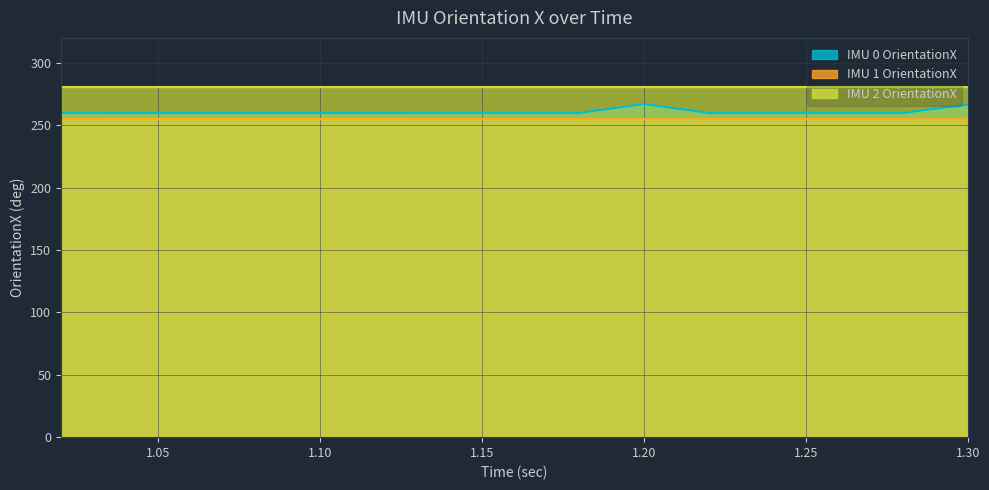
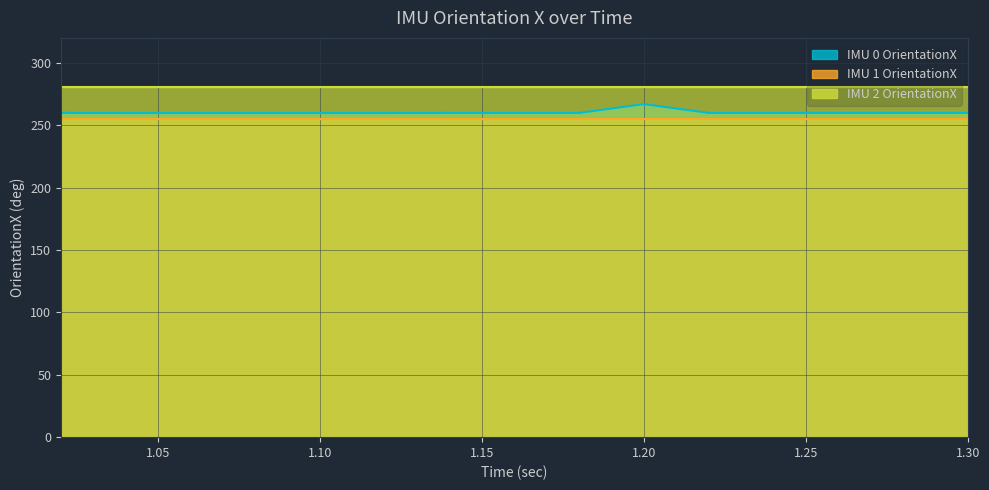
  {
    "IMU 0 OrientationX": {
      "1.10": 260,
      "1.20": 267,
-     "1.30": 267
+     "1.30": 260
    },
    "IMU 1 OrientationX": {
      "1.10": 255,
      "1.20": 255,
      "1.30": 255
    },
    "IMU 2 OrientationX": {
      "1.10": 280,
      "1.20": 280,
      "1.30": 280
    }
  }
